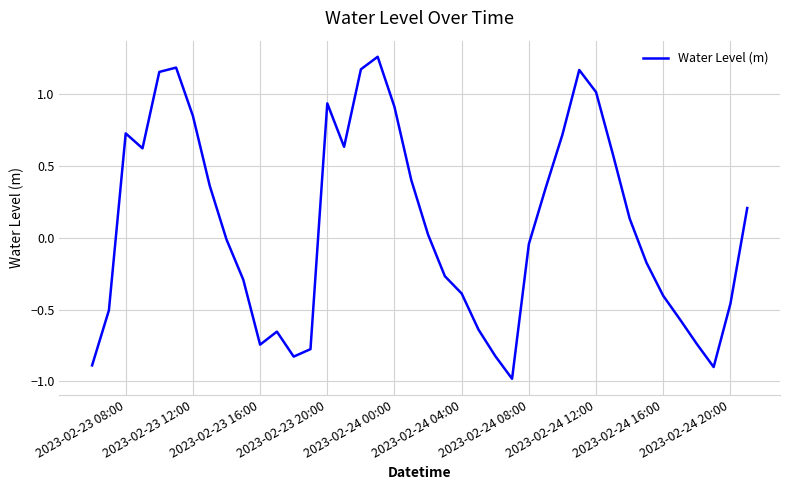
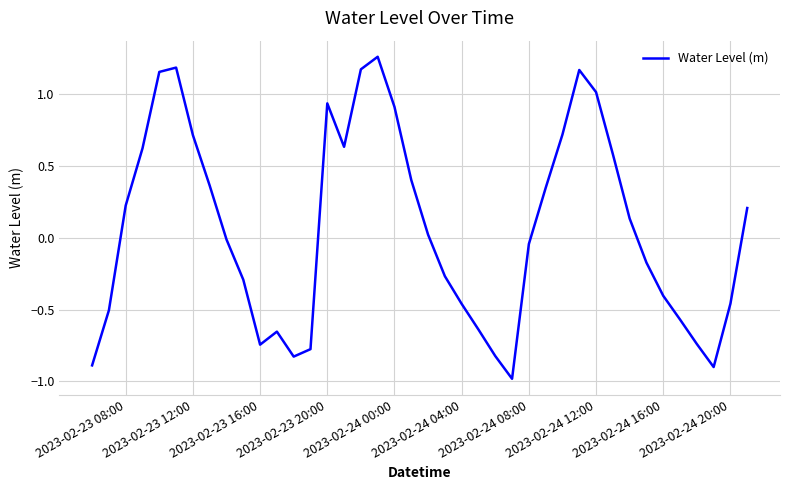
  {
-   "2023-02-23 08:00": 0.73,
-   "2023-02-23 12:00": 0.85,
+   "2023-02-23 08:00": 0.23,
+   "2023-02-23 12:00": 0.72,
    "2023-02-23 16:00": -0.74,
    "2023-02-23 20:00": 0.94,
    "2023-02-24 00:00": 0.91,
-   "2023-02-24 04:00": -0.39,
+   "2023-02-24 04:00": -0.46,
    "2023-02-24 08:00": -0.04,
    "2023-02-24 12:00": 1.02,
    "2023-02-24 16:00": -0.40,
    "2023-02-24 20:00": -0.46
  }
